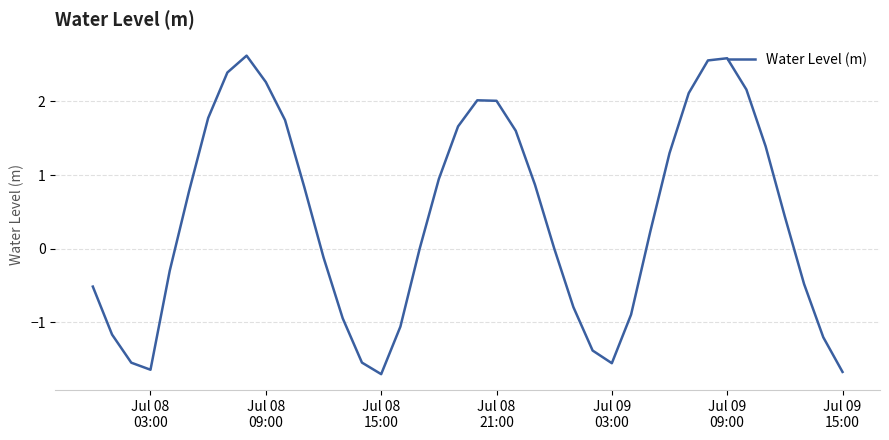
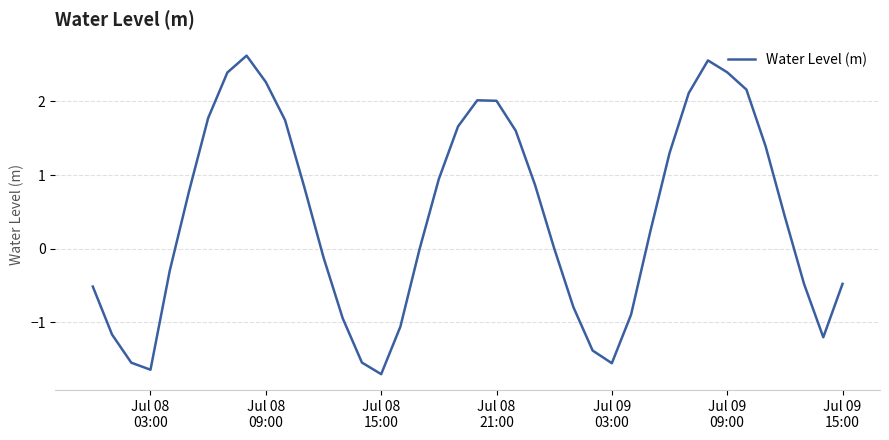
  {
    "Jul 08 03:00": -1.6,
    "Jul 08 09:00": 2.3,
    "Jul 08 15:00": -1.7,
    "Jul 08 21:00": 2.0,
    "Jul 09 03:00": -1.6,
-   "Jul 09 09:00": 2.6,
-   "Jul 09 15:00": -1.7
+   "Jul 09 09:00": 2.4,
+   "Jul 09 15:00": -0.5
  }
